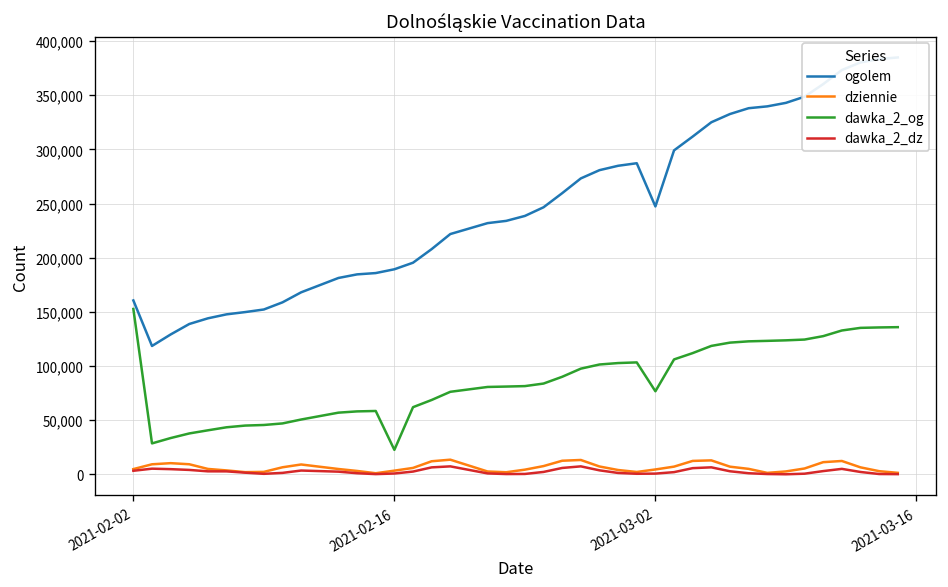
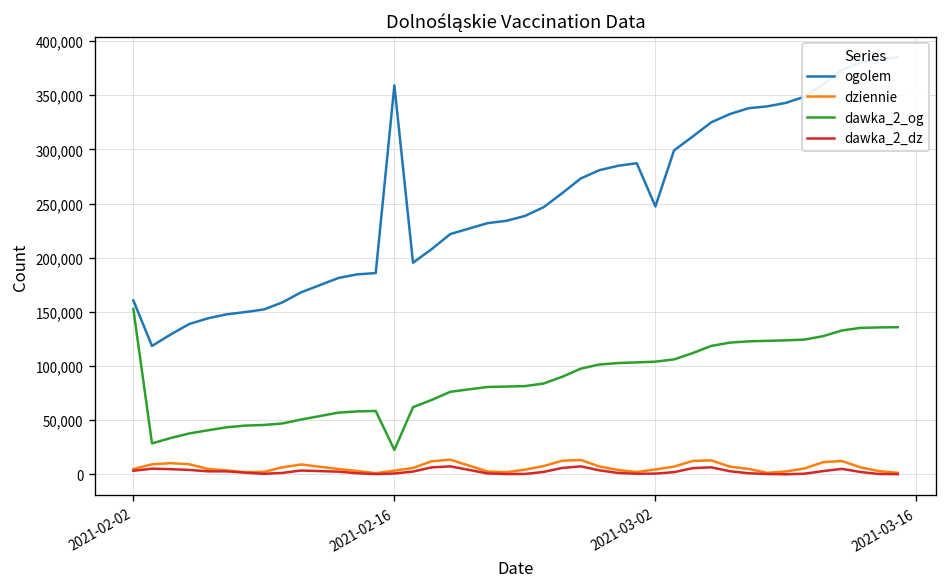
  {
    "ogolem": {
      "2021-02-02": "160,000",
-     "2021-02-16": "190,000",
+     "2021-02-16": "360,000",
      "2021-03-02": "250,000"
    },
    "dziennie": {
      "2021-03-02": "0"
    },
    "dawka_2_og": {
      "2021-02-02": "150,000",
      "2021-02-16": "20,000",
-     "2021-03-02": "80,000"
+     "2021-03-02": "100,000"
    },
    "dawka_2_dz": {
      "2021-03-02": "0"
    }
  }
